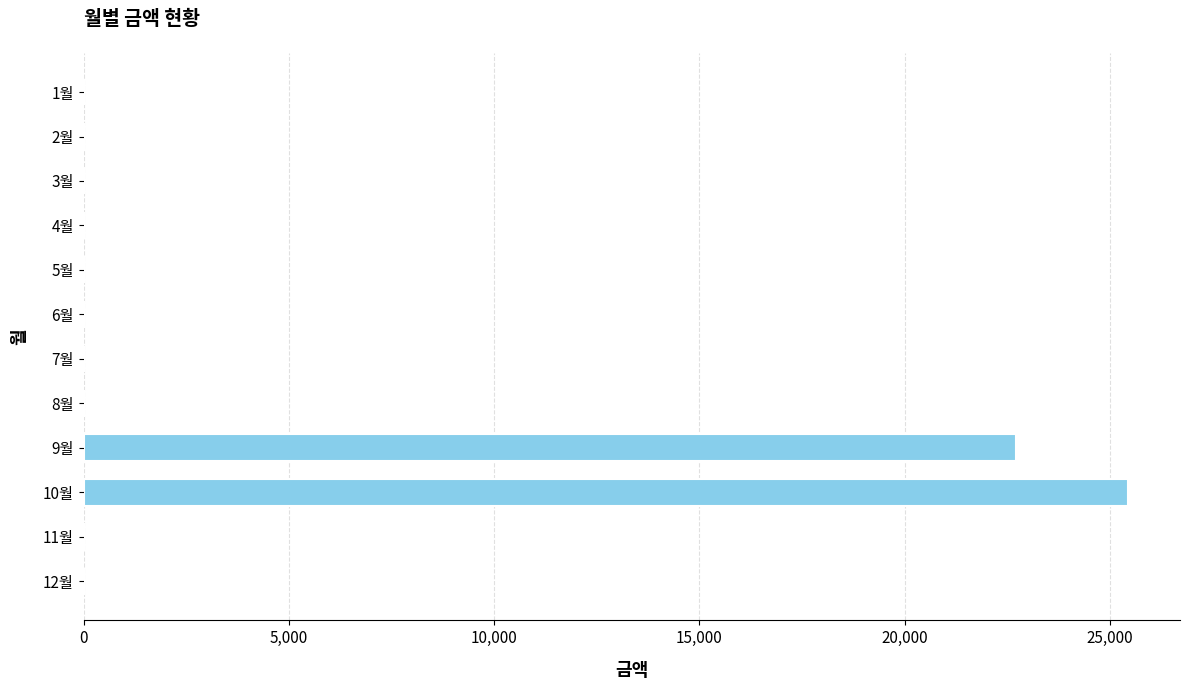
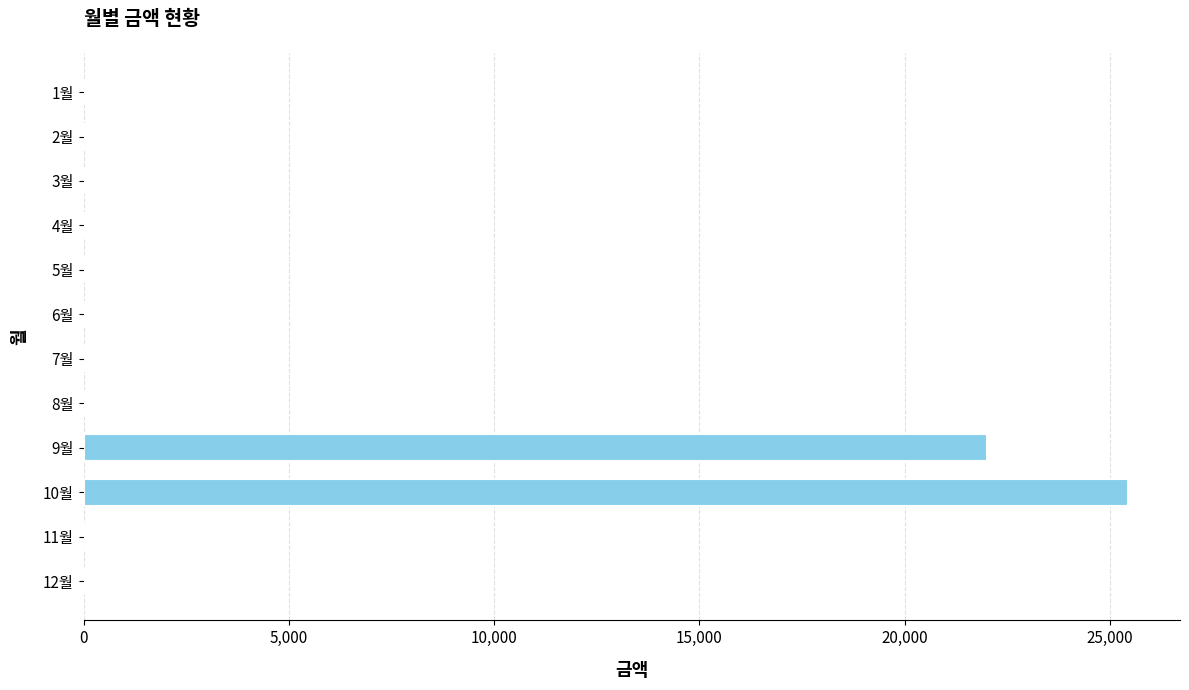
  {
    "1월": "0",
    "2월": "0",
    "3월": "0",
    "4월": "0",
    "5월": "0",
    "6월": "0",
    "7월": "0",
    "8월": "0",
-   "9월": "22,700",
+   "9월": "22,000",
    "10월": "25,400",
    "11월": "0",
    "12월": "0"
  }
